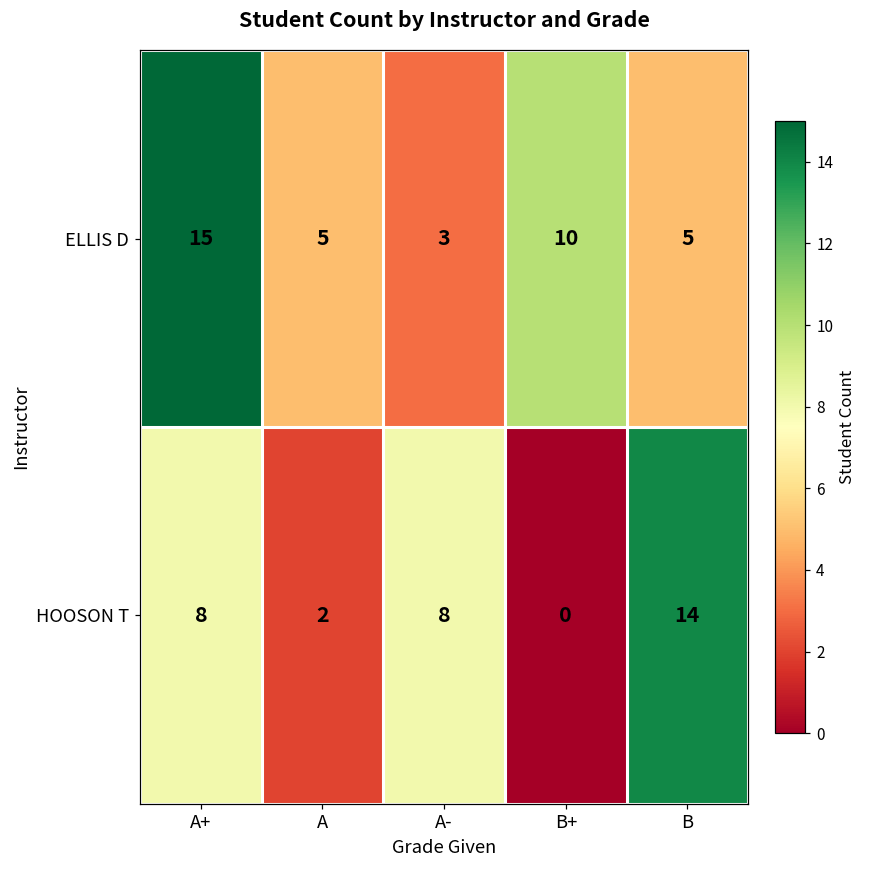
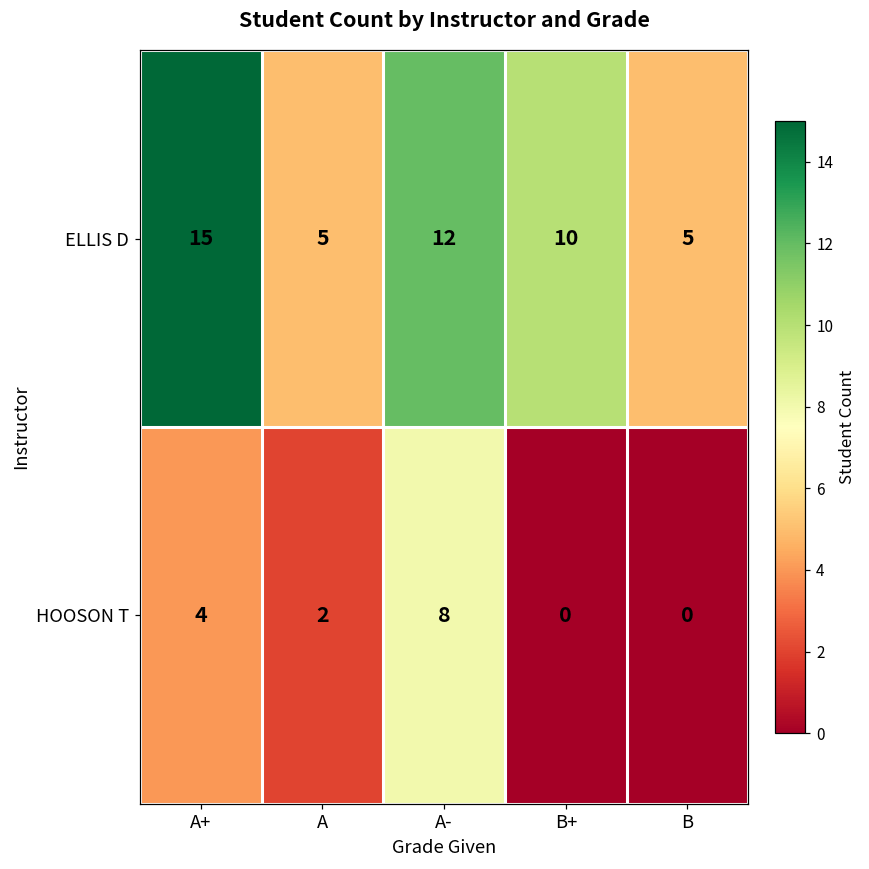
  {
    "ELLIS D": {
      "A+": 15,
      "A": 5,
-     "A-": 3,
+     "A-": 12,
      "B+": 10,
      "B": 5
    },
    "HOOSON T": {
-     "A+": 8,
+     "A+": 4,
      "A": 2,
      "A-": 8,
      "B+": 0,
-     "B": 14
+     "B": 0
    }
  }
